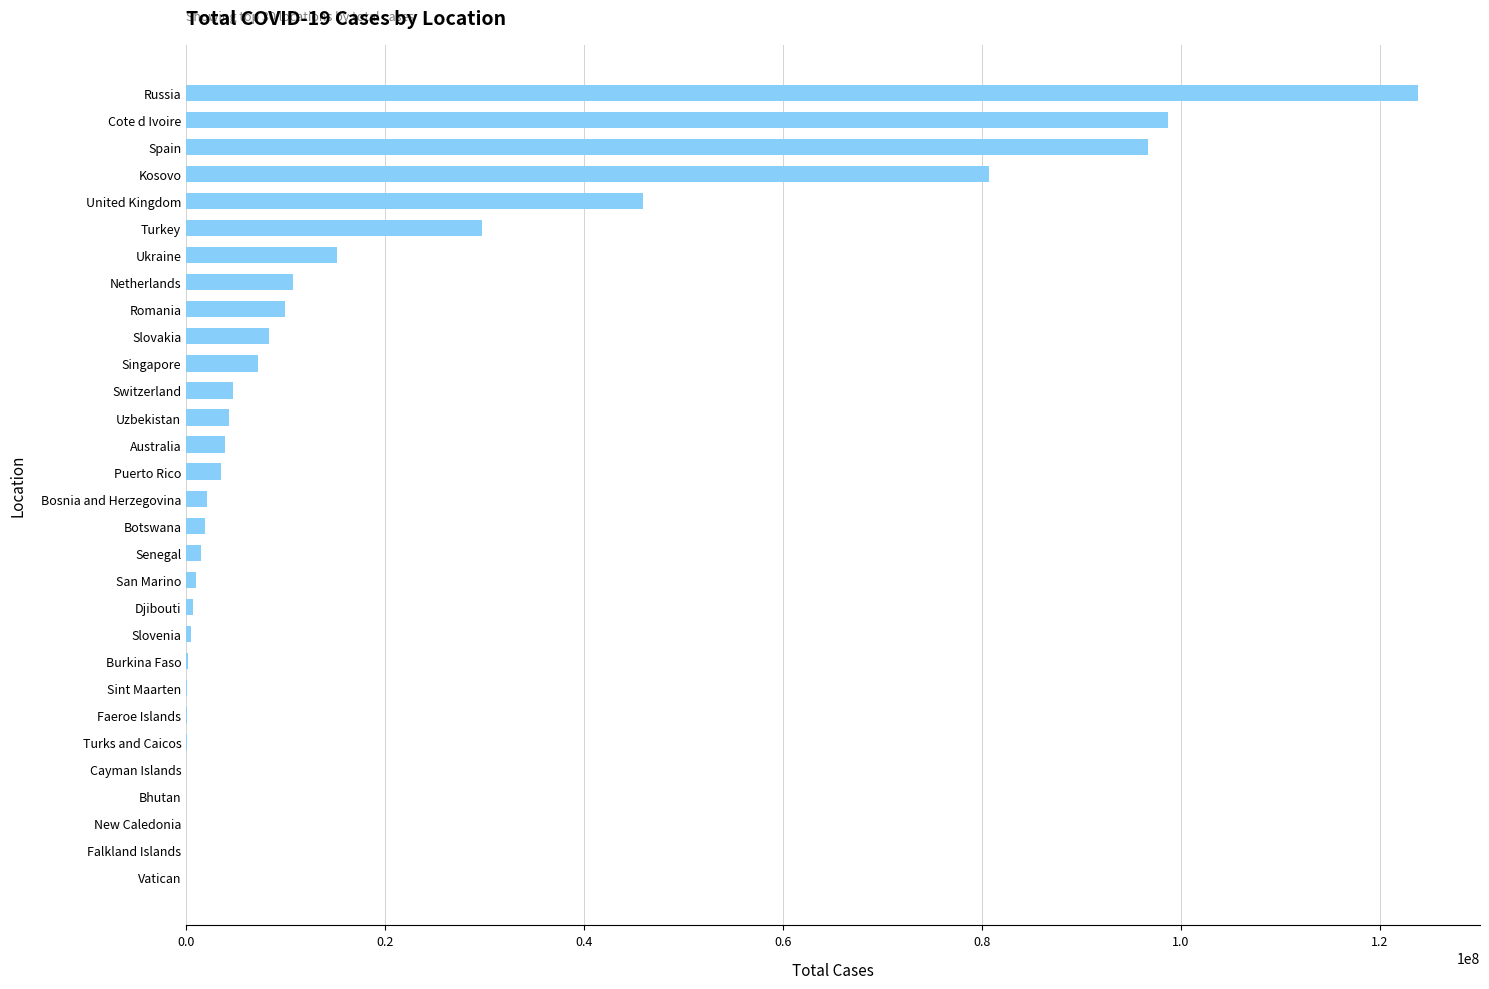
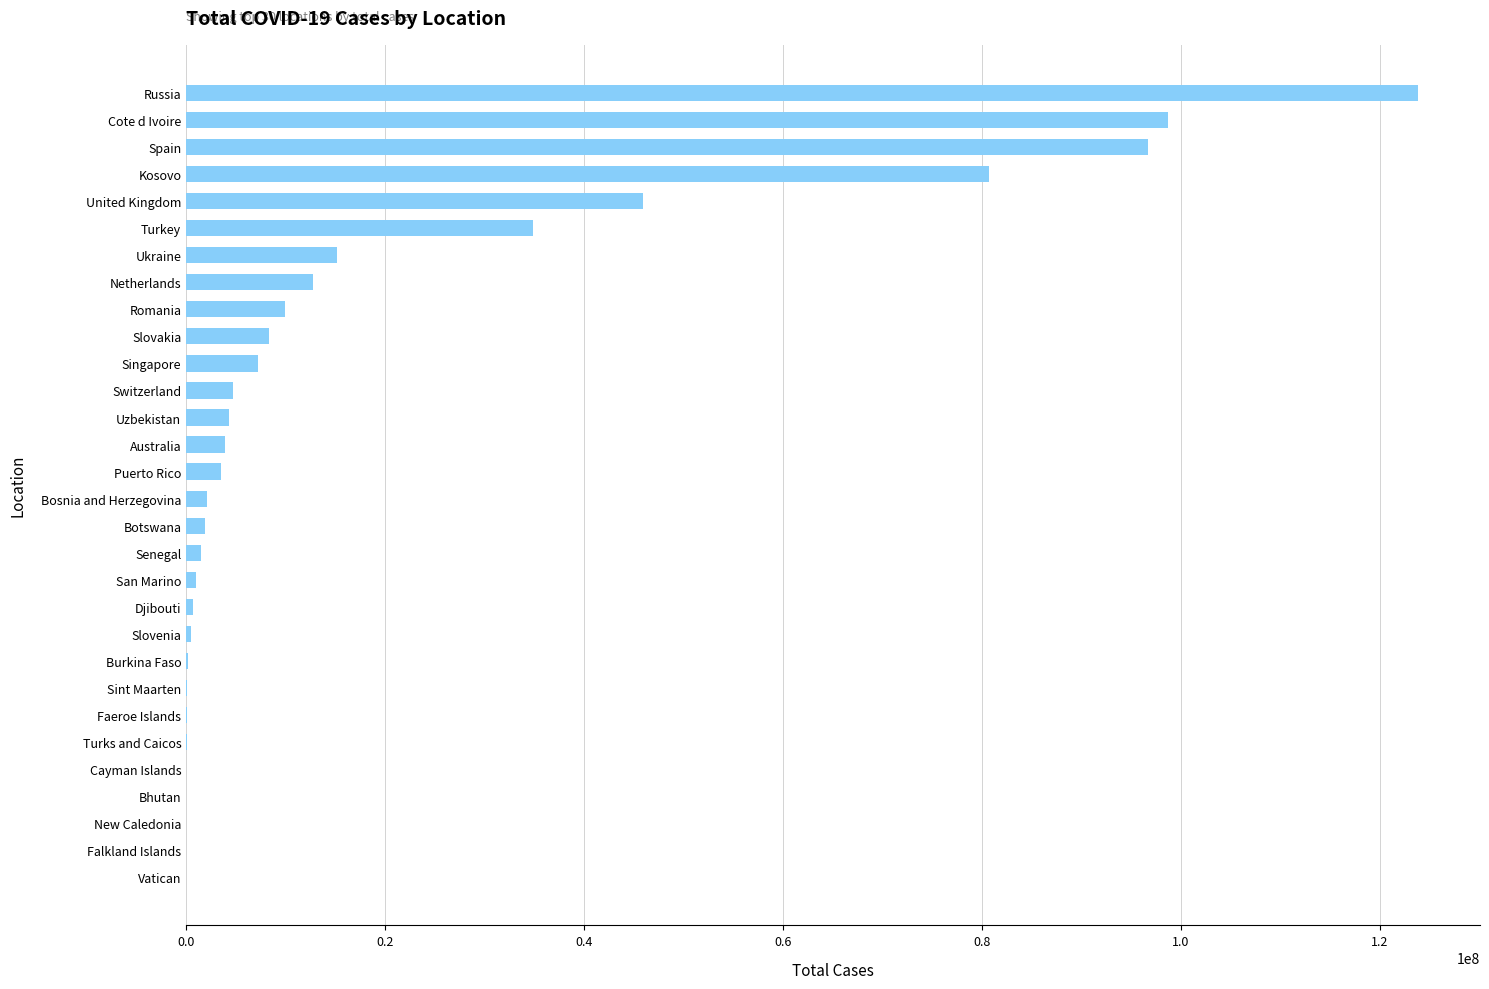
  {
    "Russia": 124000000,
    "Cote d Ivoire": 99000000,
    "Spain": 97000000,
    "Kosovo": 81000000,
    "United Kingdom": 46000000,
-   "Turkey": 30000000,
+   "Turkey": 35000000,
    "Ukraine": 15000000,
-   "Netherlands": 11000000,
+   "Netherlands": 13000000,
    "Romania": 10000000,
    "Slovakia": 8000000,
    "Singapore": 7000000,
    "Switzerland": 5000000,
    "Uzbekistan": 4000000,
    "Australia": 4000000,
    "Puerto Rico": 3000000,
    "Bosnia and Herzegovina": 2000000,
    "Botswana": 2000000,
    "Senegal": 2000000,
    "San Marino": 1000000,
    "Djibouti": 1000000,
    "Slovenia": 0
  }
